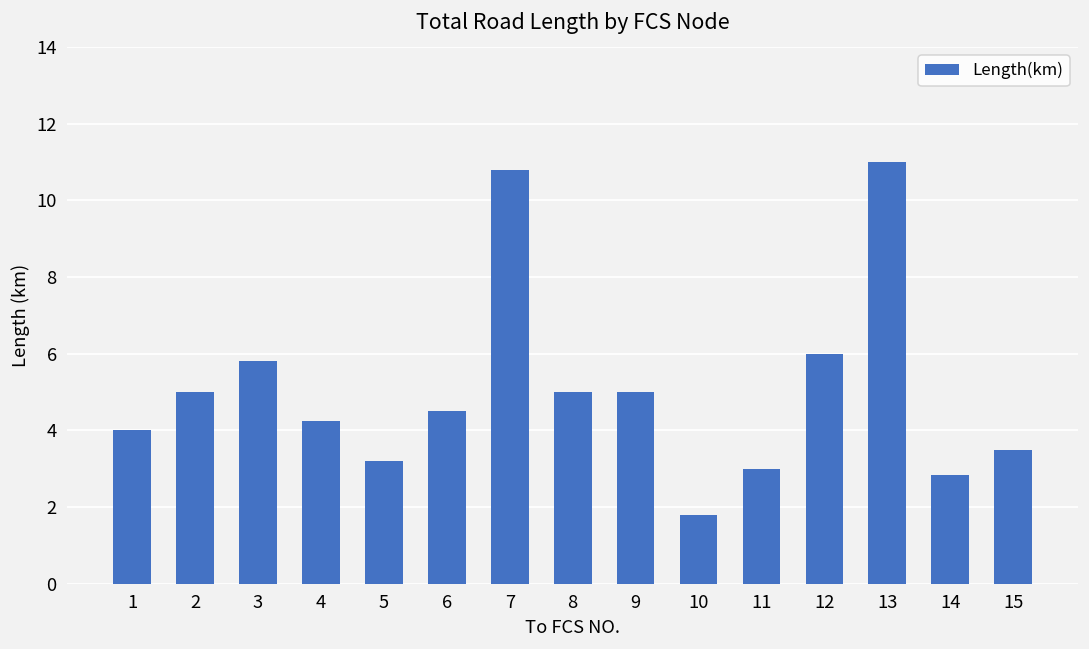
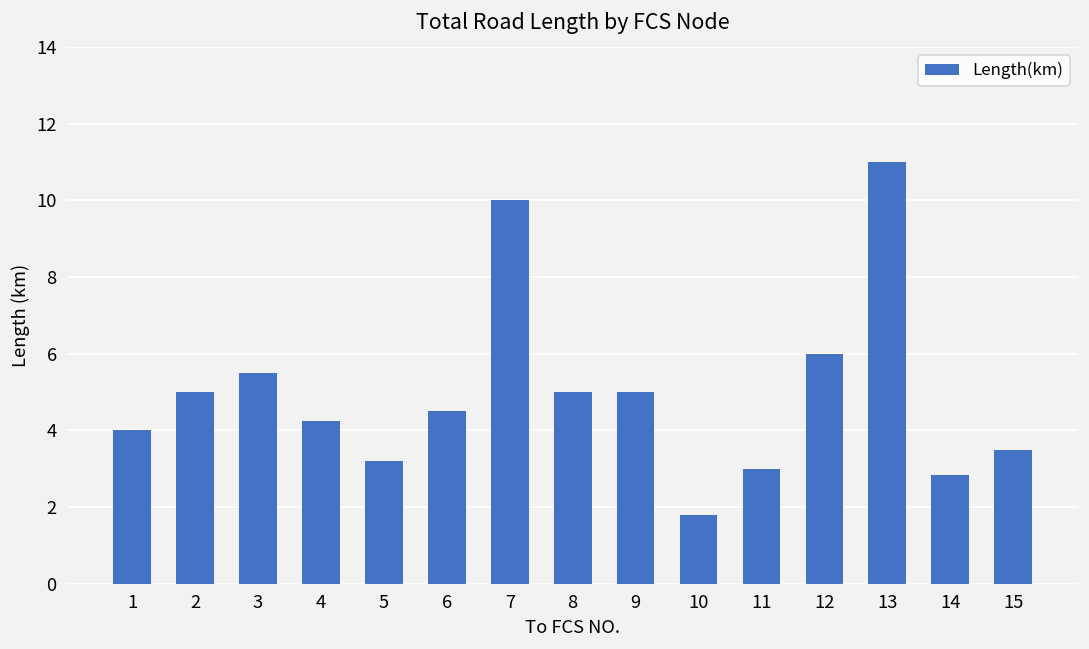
  {
    "1": 4.0,
    "2": 5.0,
-   "3": 5.8,
+   "3": 5.5,
    "4": 4.3,
    "5": 3.2,
    "6": 4.5,
-   "7": 10.8,
+   "7": 10.0,
    "8": 5.0,
    "9": 5.0,
    "10": 1.8,
    "11": 3.0,
    "12": 6.0,
    "13": 11.0,
    "14": 2.9,
    "15": 3.5
  }
